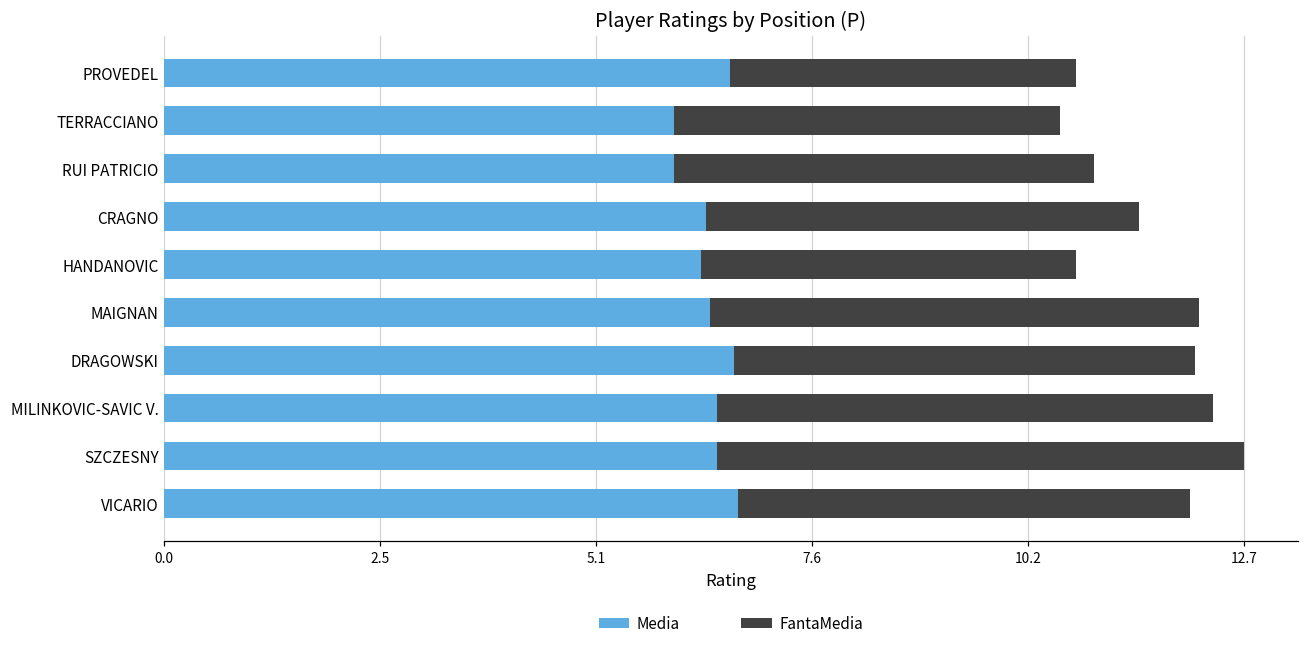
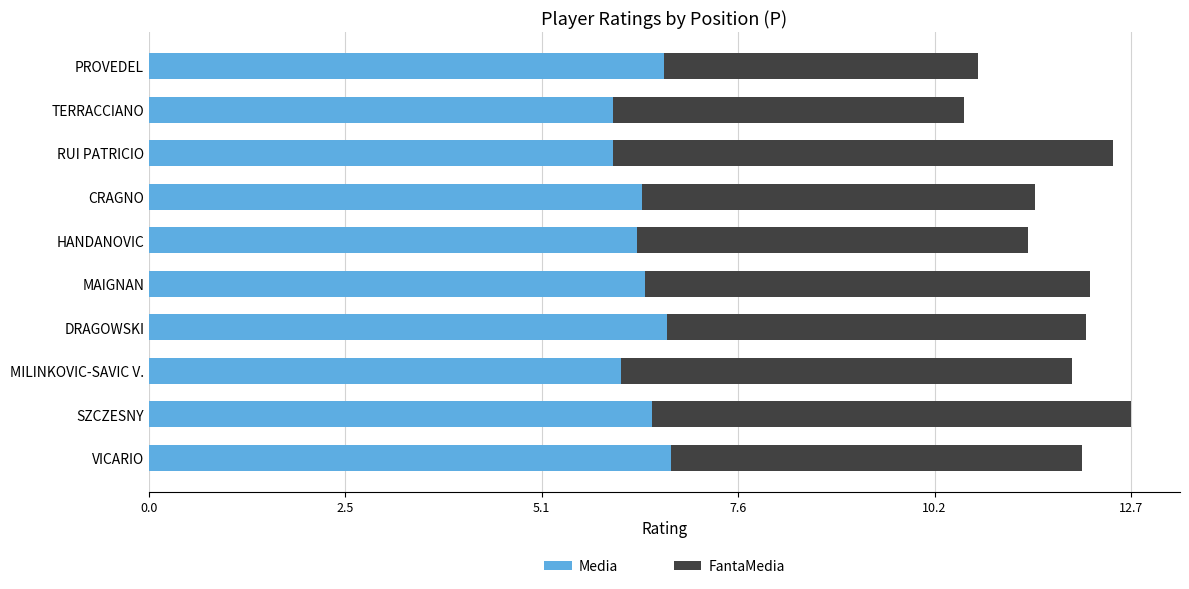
  {
    "Media": {
      "PROVEDEL": 6.7,
      "TERRACCIANO": 6.0,
      "RUI PATRICIO": 6.0,
      "CRAGNO": 6.4,
      "HANDANOVIC": 6.3,
      "MAIGNAN": 6.4,
      "DRAGOWSKI": 6.7,
-     "MILINKOVIC-SAVIC V.": 6.5,
+     "MILINKOVIC-SAVIC V.": 6.1,
      "SZCZESNY": 6.5,
      "VICARIO": 6.8
    },
    "FantaMedia": {
      "PROVEDEL": 4.1,
      "TERRACCIANO": 4.5,
-     "RUI PATRICIO": 4.9,
+     "RUI PATRICIO": 6.5,
      "CRAGNO": 5.1,
-     "HANDANOVIC": 4.4,
+     "HANDANOVIC": 5.1,
      "MAIGNAN": 5.8,
      "DRAGOWSKI": 5.4,
      "MILINKOVIC-SAVIC V.": 5.8,
      "SZCZESNY": 6.2,
      "VICARIO": 5.3
    }
  }
